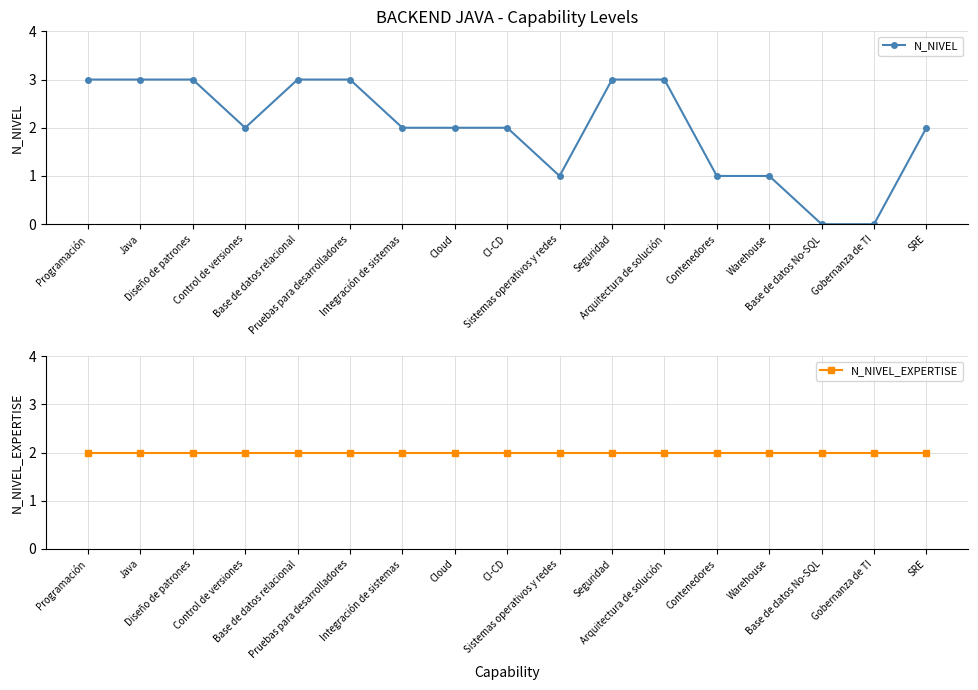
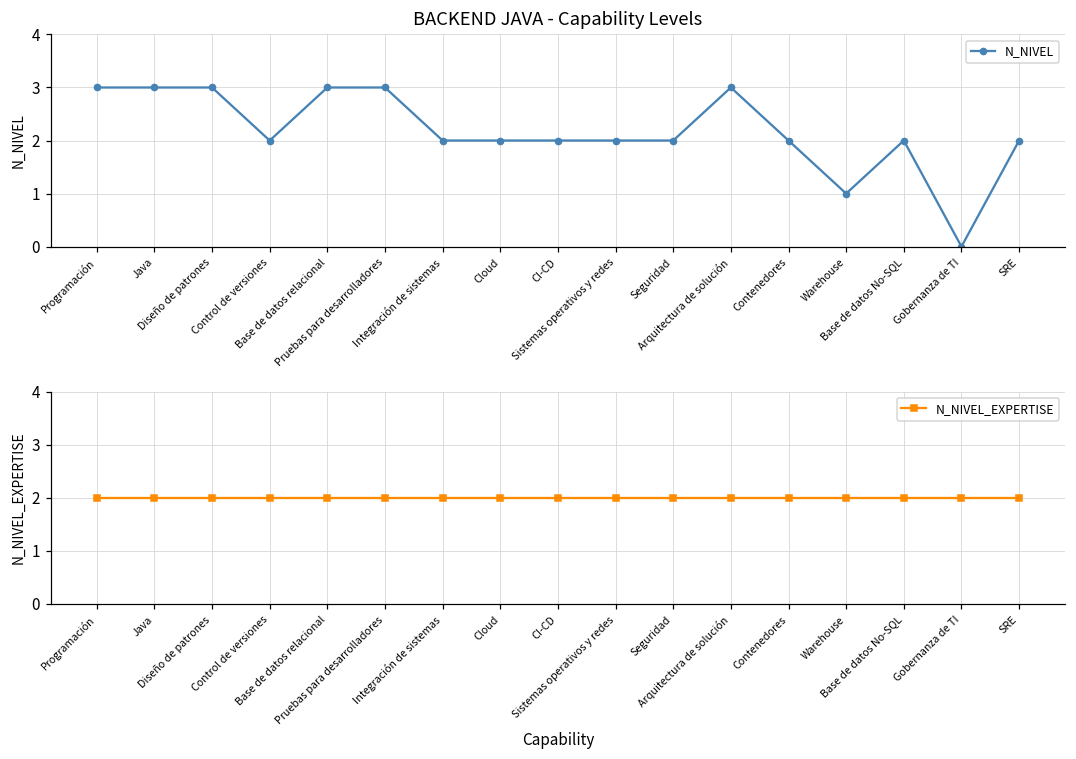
  {
    "BACKEND JAVA - Capability Levels": {
      "Programación": 3,
      "Java": 3,
      "Diseño de patrones": 3,
      "Control de versiones": 2,
      "Base de datos relacional": 3,
      "Pruebas para desarrolladores": 3,
      "Integración de sistemas": 2,
      "Cloud": 2,
      "CI-CD": 2,
-     "Sistemas operativos y redes": 1,
-     "Seguridad": 3,
+     "Sistemas operativos y redes": 2,
+     "Seguridad": 2,
      "Arquitectura de solución": 3,
-     "Contenedores": 1,
+     "Contenedores": 2,
      "Warehouse": 1,
-     "Base de datos No-SQL": 0,
+     "Base de datos No-SQL": 2,
      "Gobernanza de TI": 0,
      "SRE": 2
    }
  }
